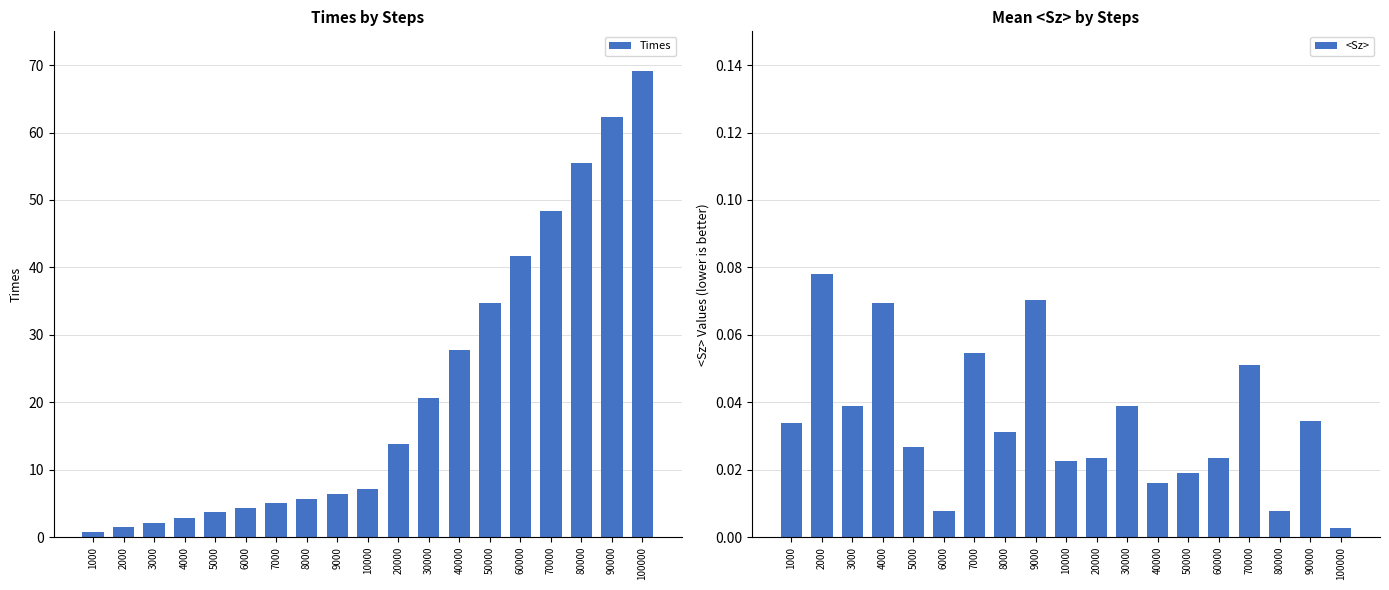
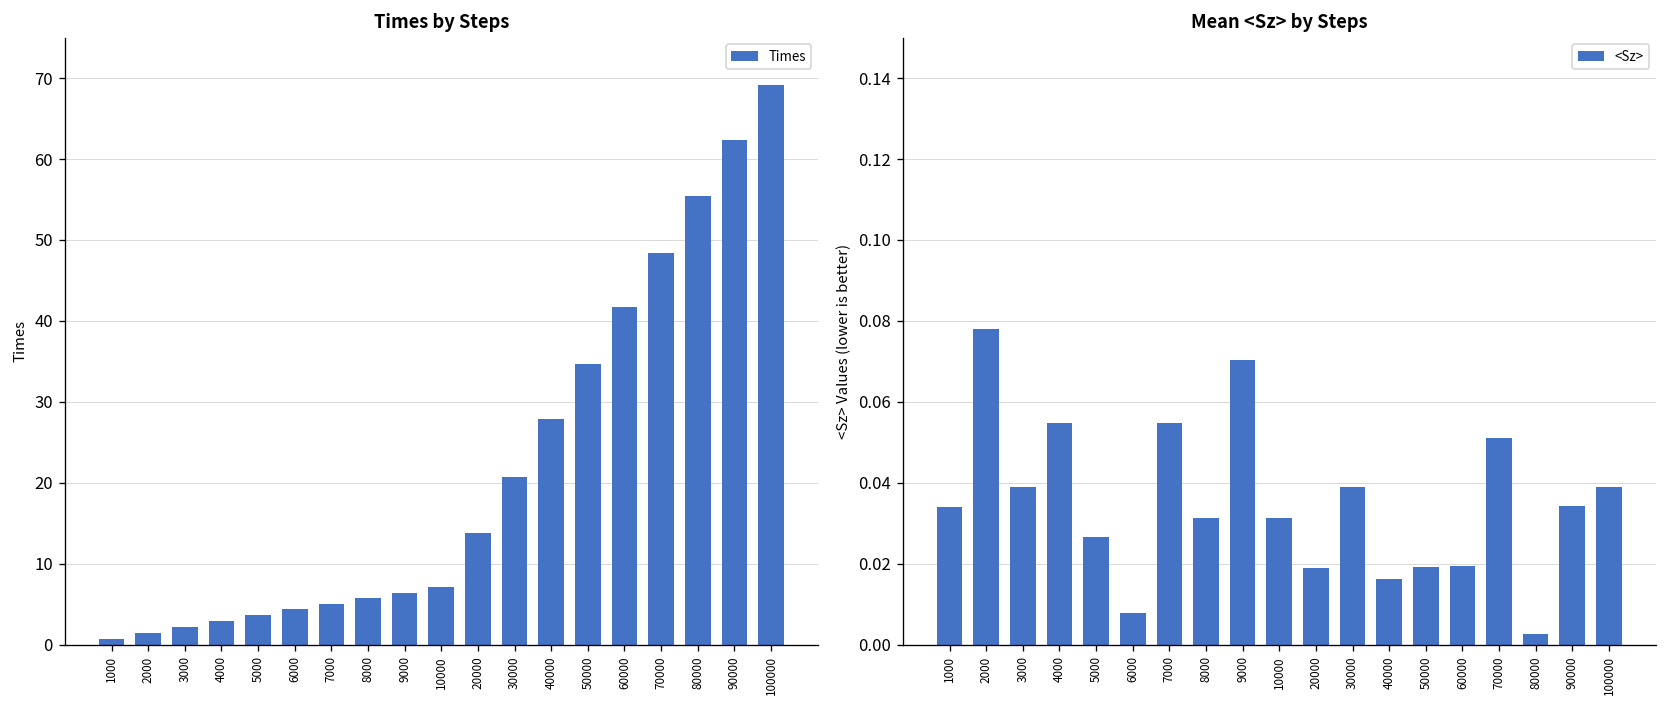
  {
    "Times by Steps": {
      "1000": 1,
      "2000": 1,
      "3000": 2,
      "4000": 3,
      "5000": 4,
      "6000": 4,
      "7000": 5,
      "8000": 6,
      "9000": 6,
      "10000": 7,
      "20000": 14,
      "30000": 21,
      "40000": 28,
      "50000": 35,
      "60000": 42,
      "70000": 48,
      "80000": 55,
      "90000": 62,
      "100000": 69
    },
    "Mean <Sz> by Steps": {
      "1000": 0.034,
      "2000": 0.078,
      "3000": 0.039,
-     "4000": 0.069,
+     "4000": 0.055,
      "5000": 0.027,
      "6000": 0.008,
      "7000": 0.055,
      "8000": 0.031,
      "9000": 0.070,
-     "10000": 0.023,
-     "20000": 0.023,
+     "10000": 0.031,
+     "20000": 0.019,
      "30000": 0.039,
      "40000": 0.016,
      "50000": 0.019,
-     "60000": 0.023,
+     "60000": 0.019,
      "70000": 0.051,
-     "80000": 0.008,
+     "80000": 0.003,
      "90000": 0.034,
-     "100000": 0.003
+     "100000": 0.039
    }
  }
